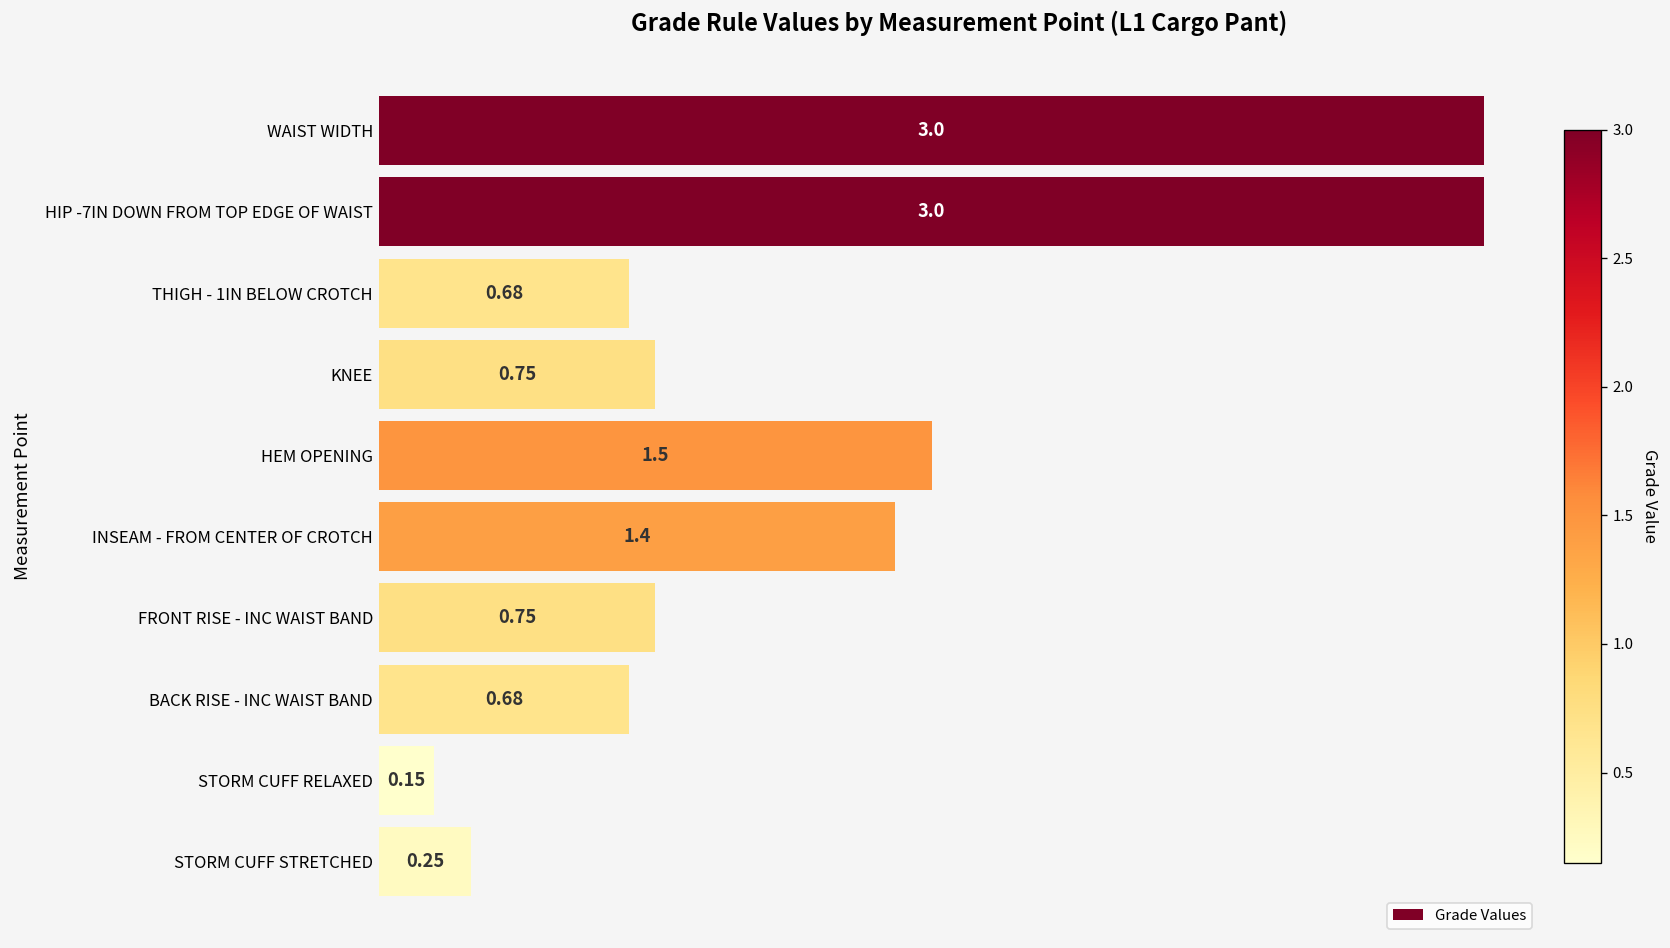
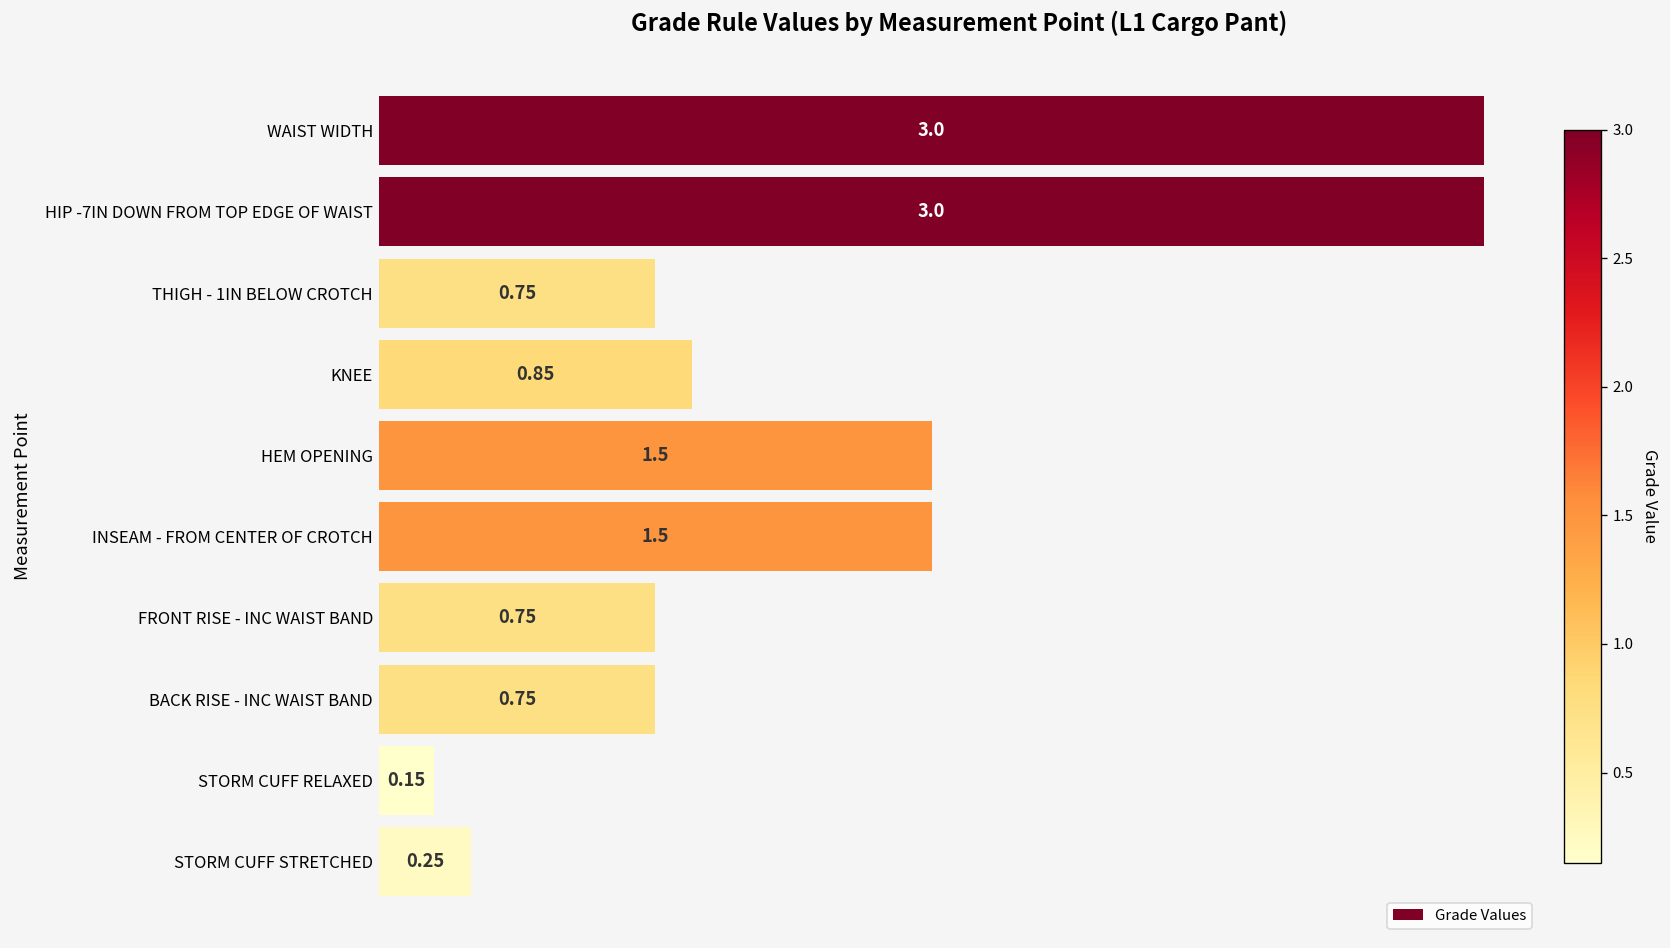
  {
    "WAIST WIDTH": 3.0,
    "HIP -7IN DOWN FROM TOP EDGE OF WAIST": 3.0,
-   "THIGH - 1IN BELOW CROTCH": 0.68,
-   "KNEE": 0.75,
+   "THIGH - 1IN BELOW CROTCH": 0.75,
+   "KNEE": 0.85,
    "HEM OPENING": 1.5,
-   "INSEAM - FROM CENTER OF CROTCH": 1.4,
+   "INSEAM - FROM CENTER OF CROTCH": 1.5,
    "FRONT RISE - INC WAIST BAND": 0.75,
-   "BACK RISE - INC WAIST BAND": 0.68,
+   "BACK RISE - INC WAIST BAND": 0.75,
    "STORM CUFF RELAXED": 0.15,
    "STORM CUFF STRETCHED": 0.25
  }
